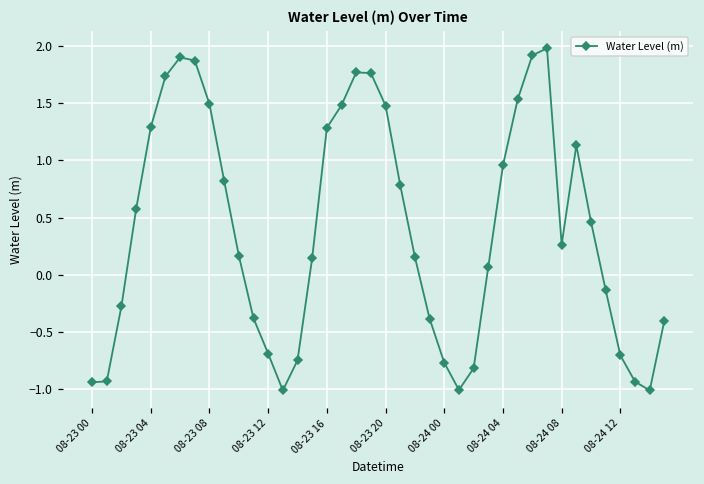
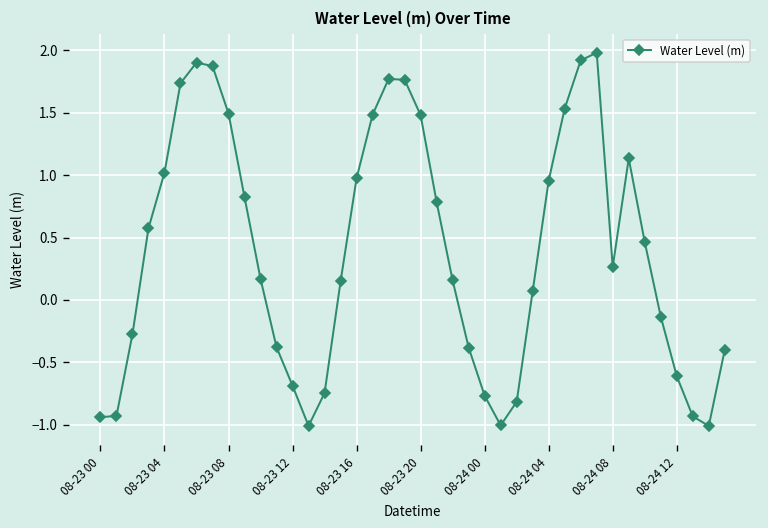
  {
    "08-23 00": -0.94,
-   "08-23 04": 1.29,
+   "08-23 04": 1.02,
    "08-23 08": 1.49,
    "08-23 12": -0.69,
-   "08-23 16": 1.29,
+   "08-23 16": 0.98,
    "08-23 20": 1.48,
    "08-24 00": -0.77,
    "08-24 04": 0.96,
    "08-24 08": 0.27,
-   "08-24 12": -0.70
+   "08-24 12": -0.61
  }
